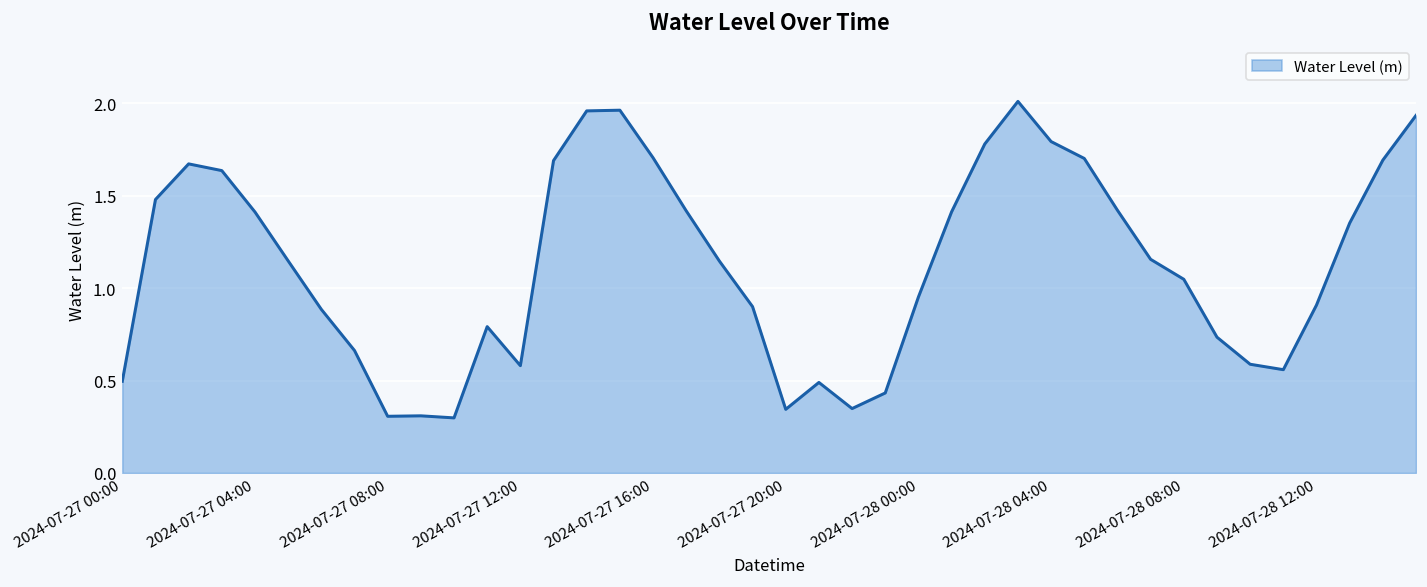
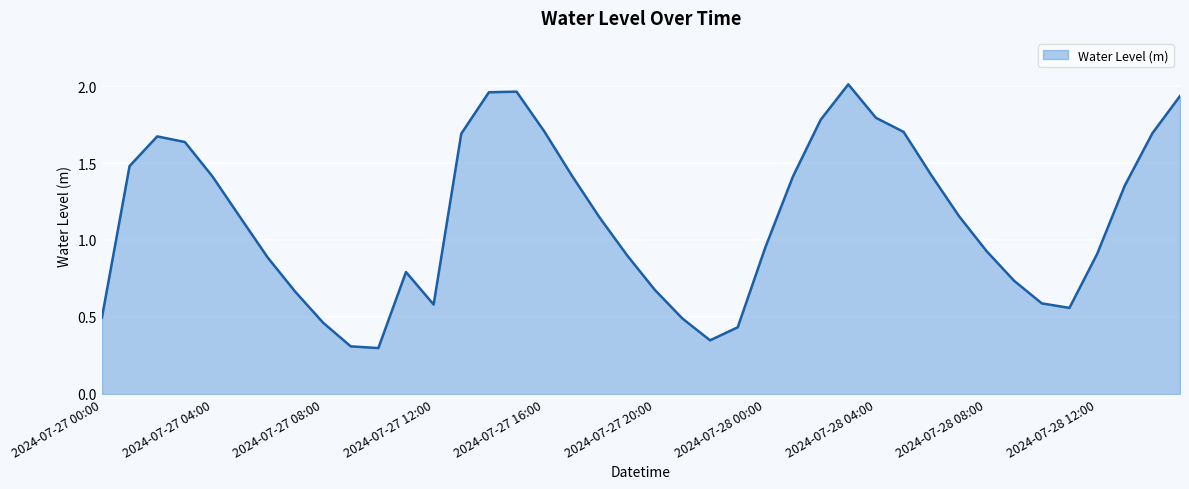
  {
    "2024-07-27 00:00": 0.50,
    "2024-07-27 04:00": 1.41,
-   "2024-07-27 08:00": 0.31,
+   "2024-07-27 08:00": 0.46,
    "2024-07-27 12:00": 0.58,
    "2024-07-27 16:00": 1.71,
-   "2024-07-27 20:00": 0.34,
+   "2024-07-27 20:00": 0.68,
    "2024-07-28 00:00": 0.95,
    "2024-07-28 04:00": 1.79,
-   "2024-07-28 08:00": 1.05,
+   "2024-07-28 08:00": 0.93,
    "2024-07-28 12:00": 0.91
  }
